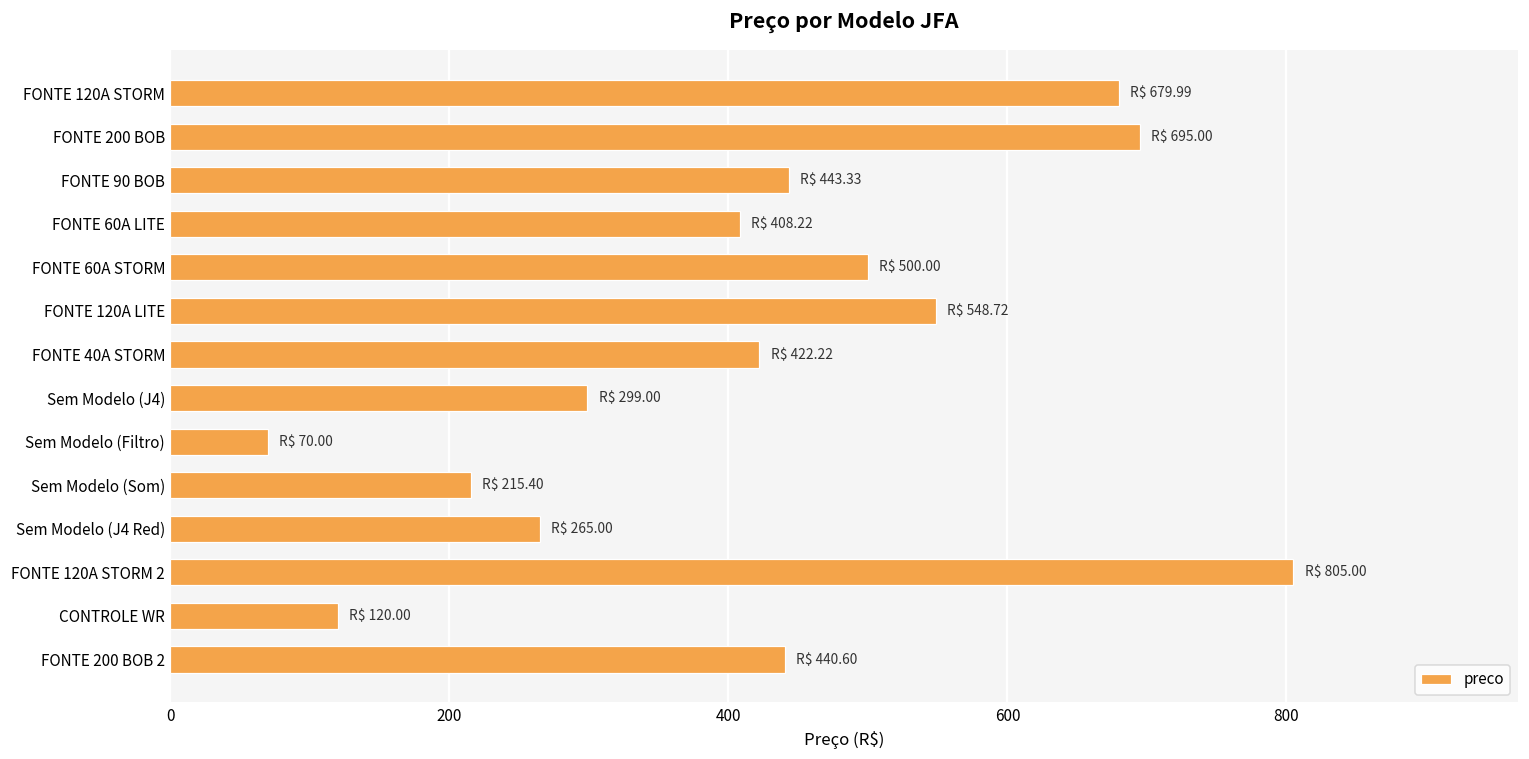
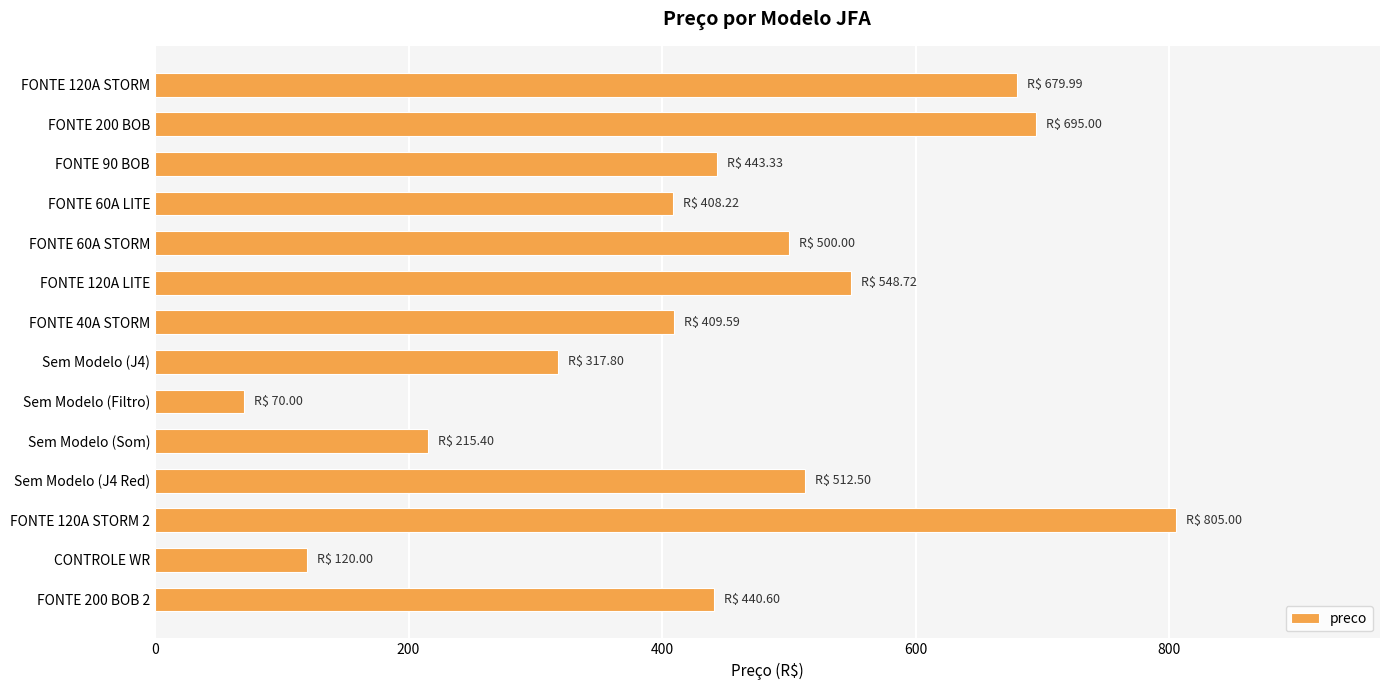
  {
    "FONTE 120A STORM": 679.99,
    "FONTE 200 BOB": 695.00,
    "FONTE 90 BOB": 443.33,
    "FONTE 60A LITE": 408.22,
    "FONTE 60A STORM": 500.00,
    "FONTE 120A LITE": 548.72,
-   "FONTE 40A STORM": 422.22,
-   "Sem Modelo (J4)": 299.00,
+   "FONTE 40A STORM": 409.59,
+   "Sem Modelo (J4)": 317.80,
    "Sem Modelo (Filtro)": 70.00,
    "Sem Modelo (Som)": 215.40,
-   "Sem Modelo (J4 Red)": 265.00,
+   "Sem Modelo (J4 Red)": 512.50,
    "FONTE 120A STORM 2": 805.00,
    "CONTROLE WR": 120.00,
    "FONTE 200 BOB 2": 440.60
  }
